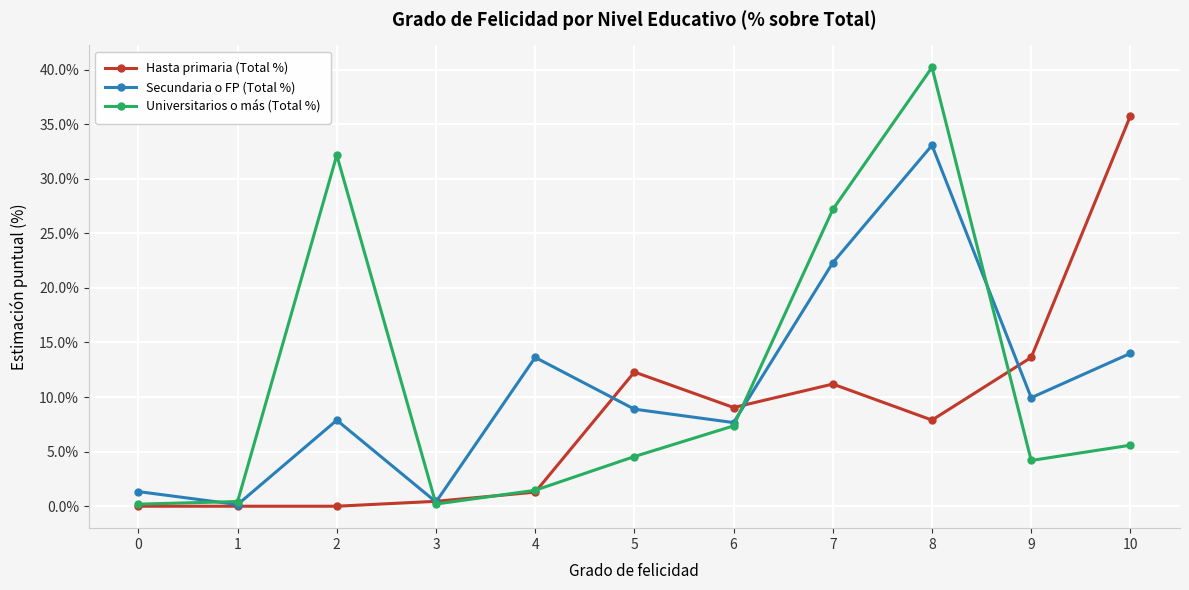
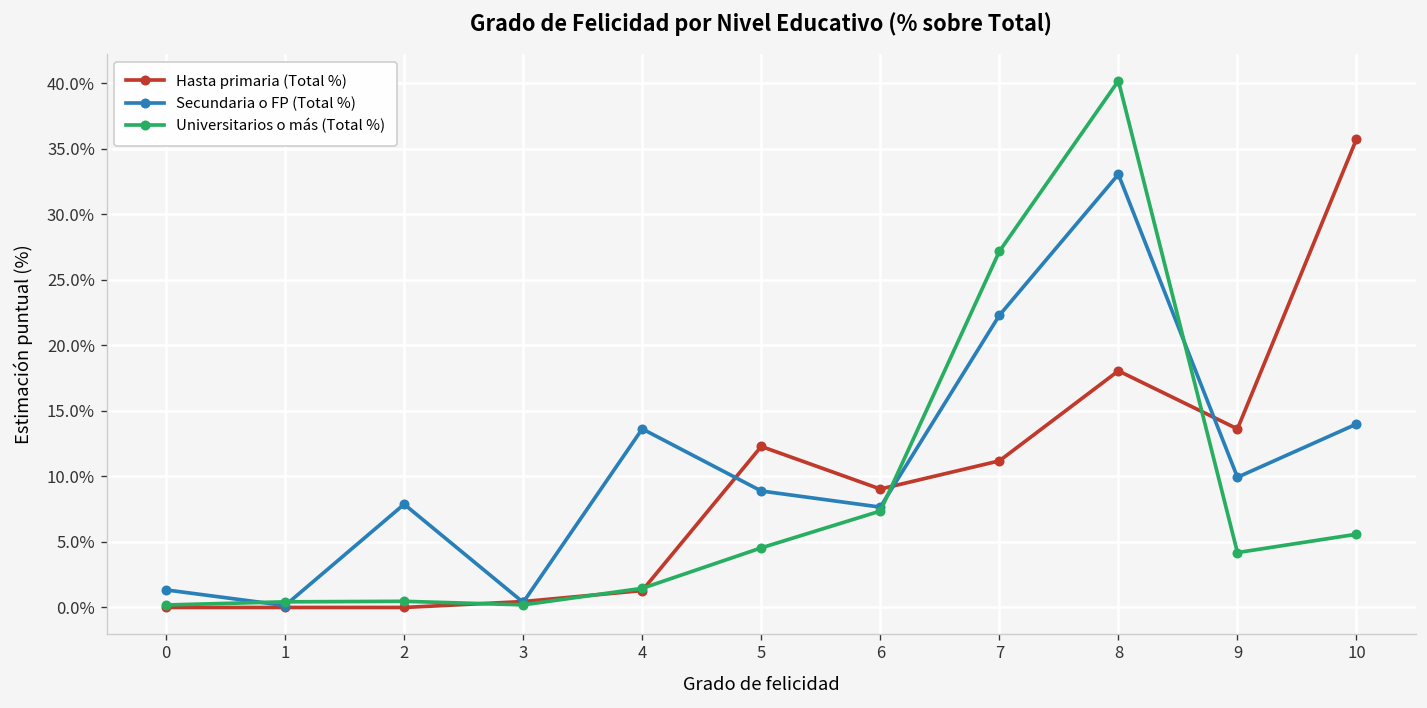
  {
    "Hasta primaria (Total %)": {
      "2": "0.0%",
      "5": "12.3%",
      "6": "9.0%",
      "7": "11.2%",
-     "8": "7.9%",
+     "8": "18.1%",
      "9": "13.6%",
      "10": "35.8%"
    },
    "Secundaria o FP (Total %)": {
      "0": "1.3%",
      "2": "7.9%",
      "4": "13.6%",
      "5": "8.9%",
      "6": "7.7%",
      "7": "22.3%",
      "8": "33.1%",
      "9": "9.9%",
      "10": "14.0%"
    },
    "Universitarios o más (Total %)": {
      "1": "0.4%",
-     "2": "32.2%",
+     "2": "0.5%",
      "5": "4.6%",
      "6": "7.4%",
      "7": "27.2%",
      "8": "40.2%",
      "9": "4.2%",
      "10": "5.6%"
    }
  }
